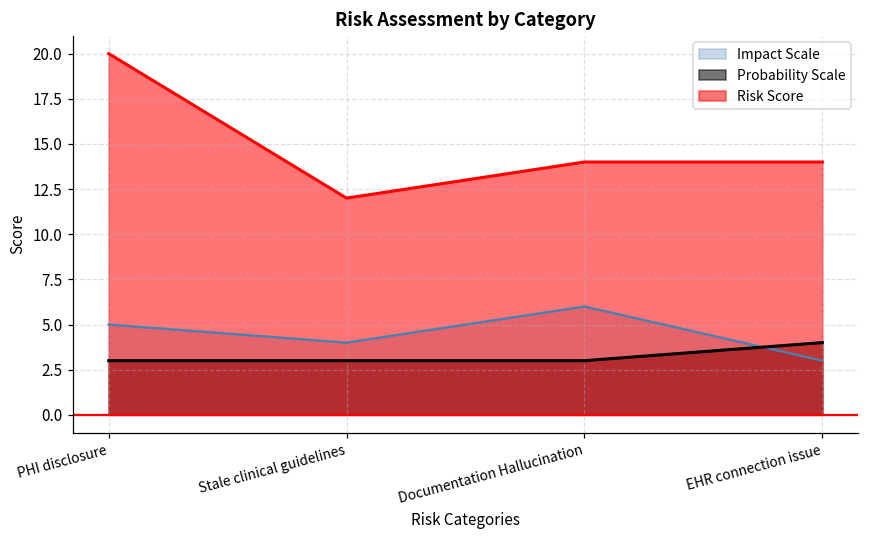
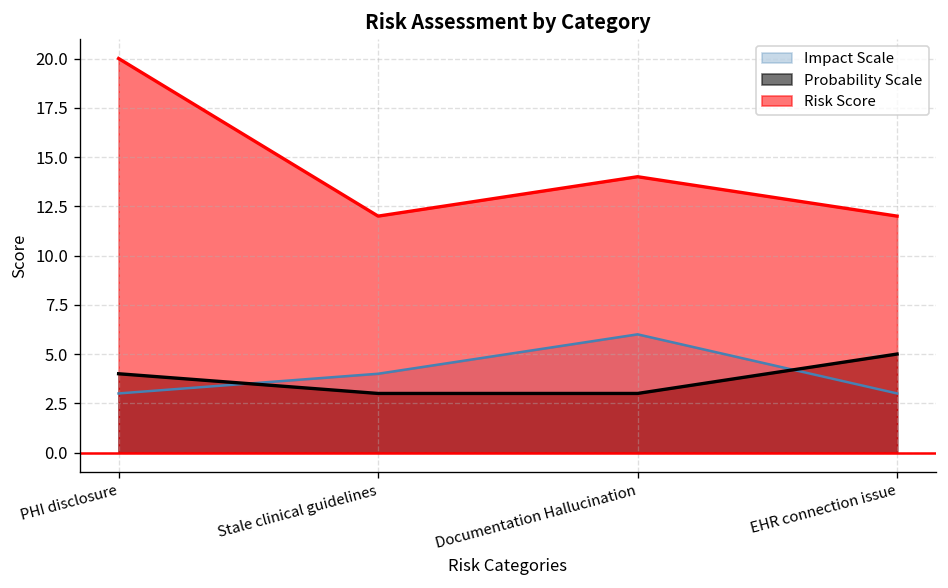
  {
    "Impact Scale": {
-     "PHI disclosure": 5,
+     "PHI disclosure": 3,
      "Stale clinical guidelines": 4,
      "Documentation Hallucination": 6,
      "EHR connection issue": 3
    },
    "Probability Scale": {
-     "PHI disclosure": 3,
+     "PHI disclosure": 4,
      "Stale clinical guidelines": 3,
      "Documentation Hallucination": 3,
-     "EHR connection issue": 4
+     "EHR connection issue": 5
    },
    "Risk Score": {
      "PHI disclosure": 20,
      "Stale clinical guidelines": 12,
      "Documentation Hallucination": 14,
-     "EHR connection issue": 14
+     "EHR connection issue": 12
    }
  }
